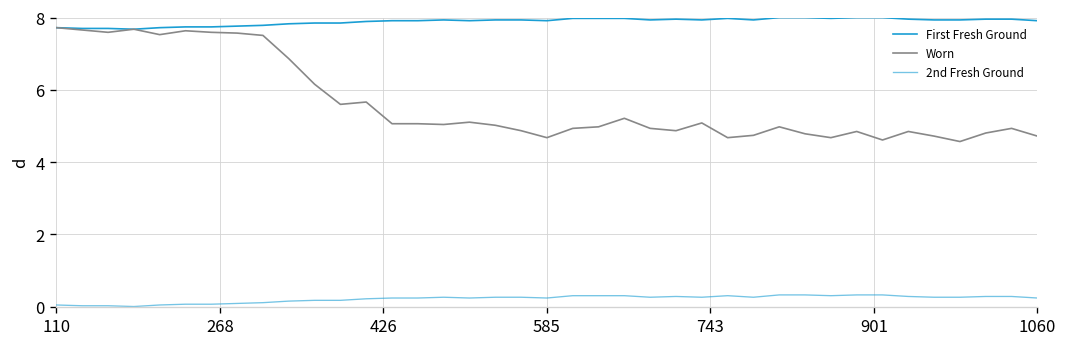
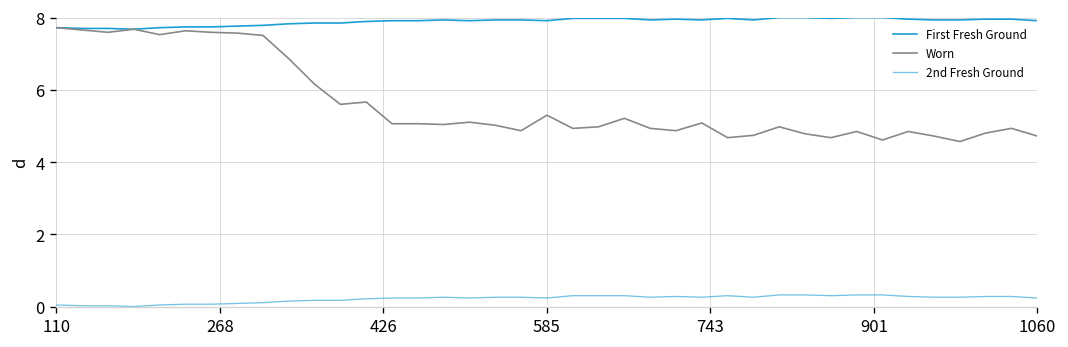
  {
    "Worn": {
-     "585": 4.7,
+     "585": 5.3,
      "1060": 4.7
    }
  }
